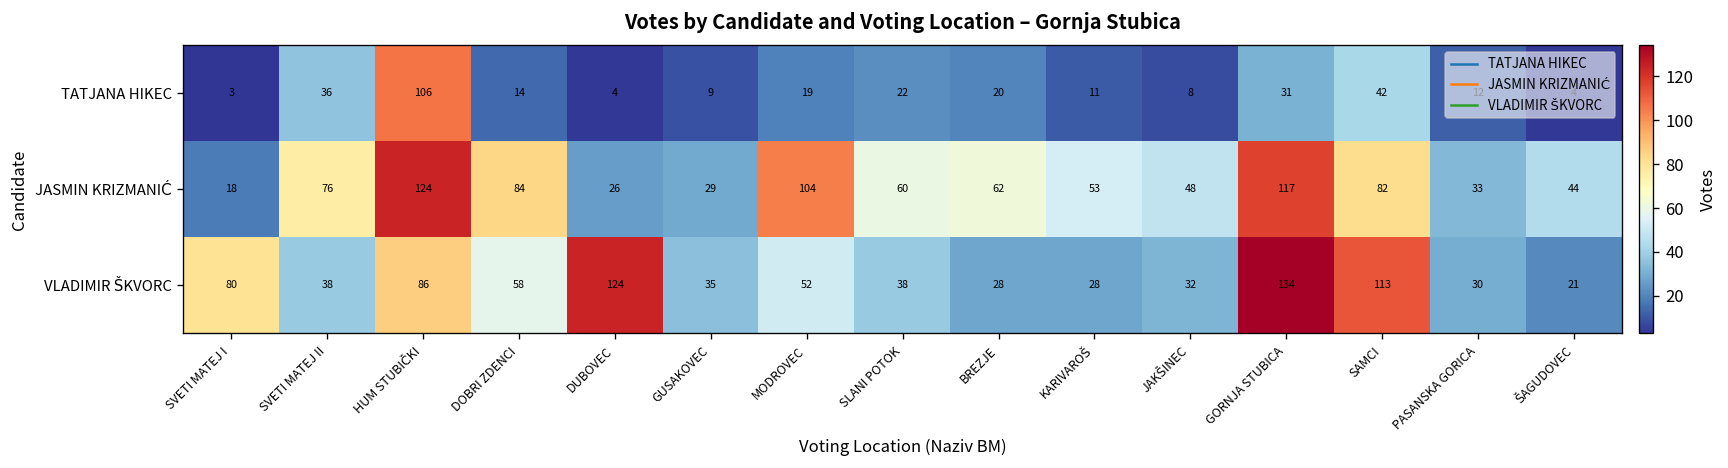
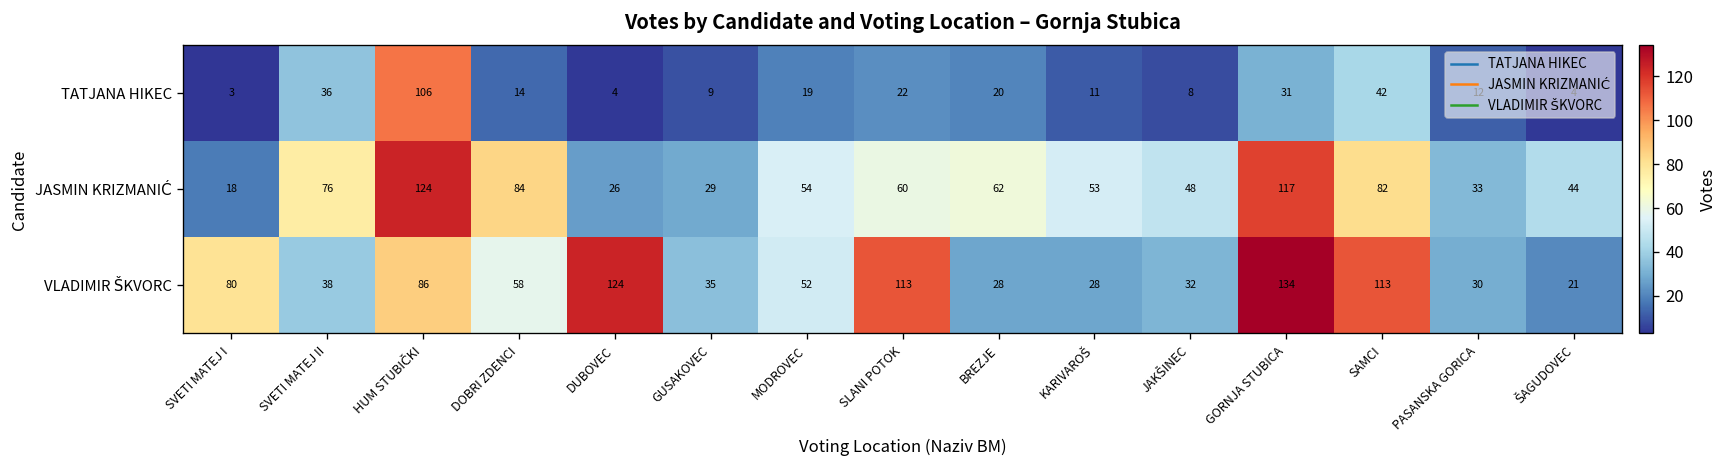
  {
    "TATJANA HIKEC": {
      "SVETI MATEJ I": 3,
      "SVETI MATEJ II": 36,
      "HUM STUBIČKI": 106,
      "DOBRI ZDENCI": 14,
      "DUBOVEC": 4,
      "GUSAKOVEC": 9,
      "MODROVEC": 19,
      "SLANI POTOK": 22,
      "BREZJE": 20,
      "KARIVAROŠ": 11,
      "JAKŠINEC": 8,
      "GORNJA STUBICA": 31,
      "SAMCI": 42
    },
    "JASMIN KRIZMANIĆ": {
      "SVETI MATEJ I": 18,
      "SVETI MATEJ II": 76,
      "HUM STUBIČKI": 124,
      "DOBRI ZDENCI": 84,
      "DUBOVEC": 26,
      "GUSAKOVEC": 29,
-     "MODROVEC": 104,
+     "MODROVEC": 54,
      "SLANI POTOK": 60,
      "BREZJE": 62,
      "KARIVAROŠ": 53,
      "JAKŠINEC": 48,
      "GORNJA STUBICA": 117,
      "SAMCI": 82,
      "PASANSKA GORICA": 33,
      "ŠAGUDOVEC": 44
    },
    "VLADIMIR ŠKVORC": {
      "SVETI MATEJ I": 80,
      "SVETI MATEJ II": 38,
      "HUM STUBIČKI": 86,
      "DOBRI ZDENCI": 58,
      "DUBOVEC": 124,
      "GUSAKOVEC": 35,
      "MODROVEC": 52,
-     "SLANI POTOK": 38,
+     "SLANI POTOK": 113,
      "BREZJE": 28,
      "KARIVAROŠ": 28,
      "JAKŠINEC": 32,
      "GORNJA STUBICA": 134,
      "SAMCI": 113,
      "PASANSKA GORICA": 30,
      "ŠAGUDOVEC": 21
    }
  }
